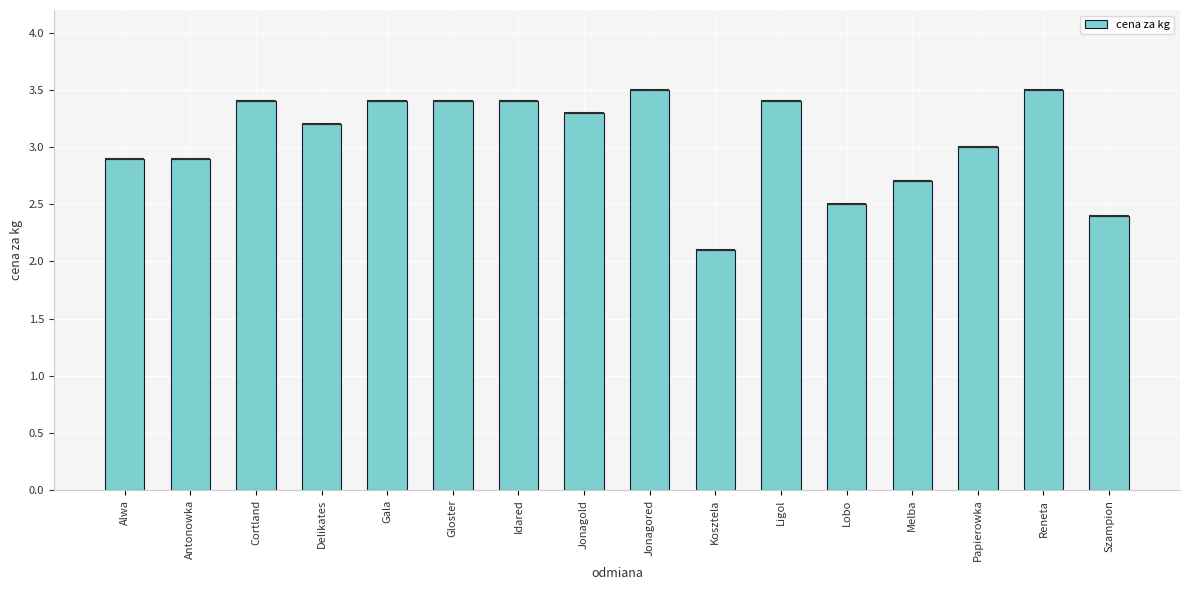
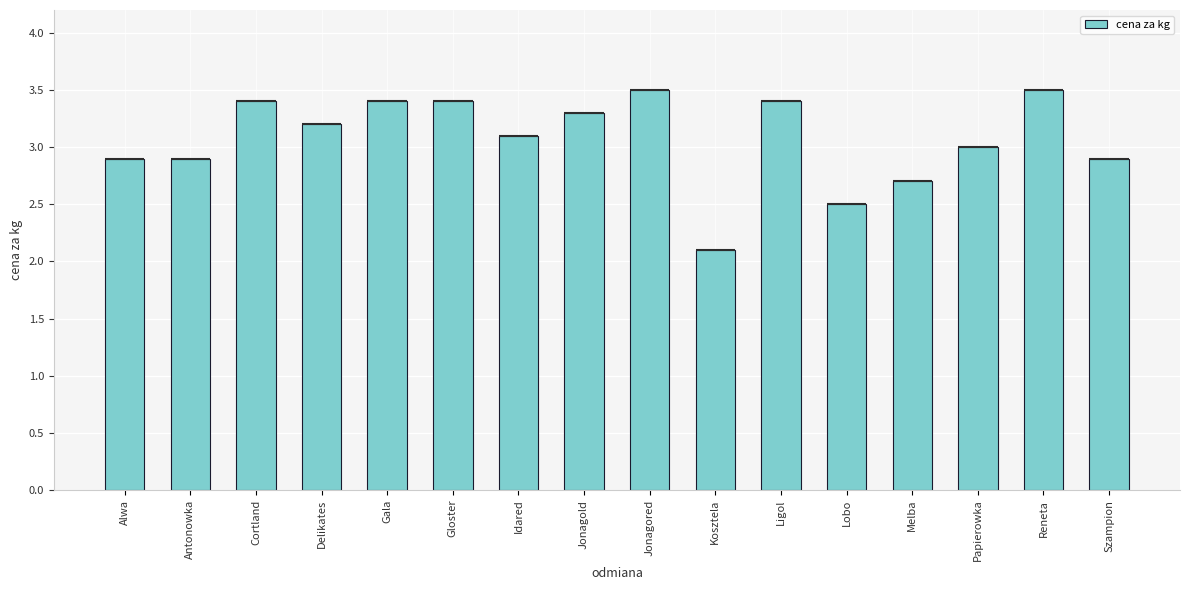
  {
    "Alwa": 2.9,
    "Antonowka": 2.9,
    "Cortland": 3.4,
    "Delikates": 3.2,
    "Gala": 3.4,
    "Gloster": 3.4,
-   "Idared": 3.4,
+   "Idared": 3.1,
    "Jonagold": 3.3,
    "Jonagored": 3.5,
    "Kosztela": 2.1,
    "Ligol": 3.4,
    "Lobo": 2.5,
    "Melba": 2.7,
    "Papierowka": 3.0,
    "Reneta": 3.5,
-   "Szampion": 2.4
+   "Szampion": 2.9
  }
